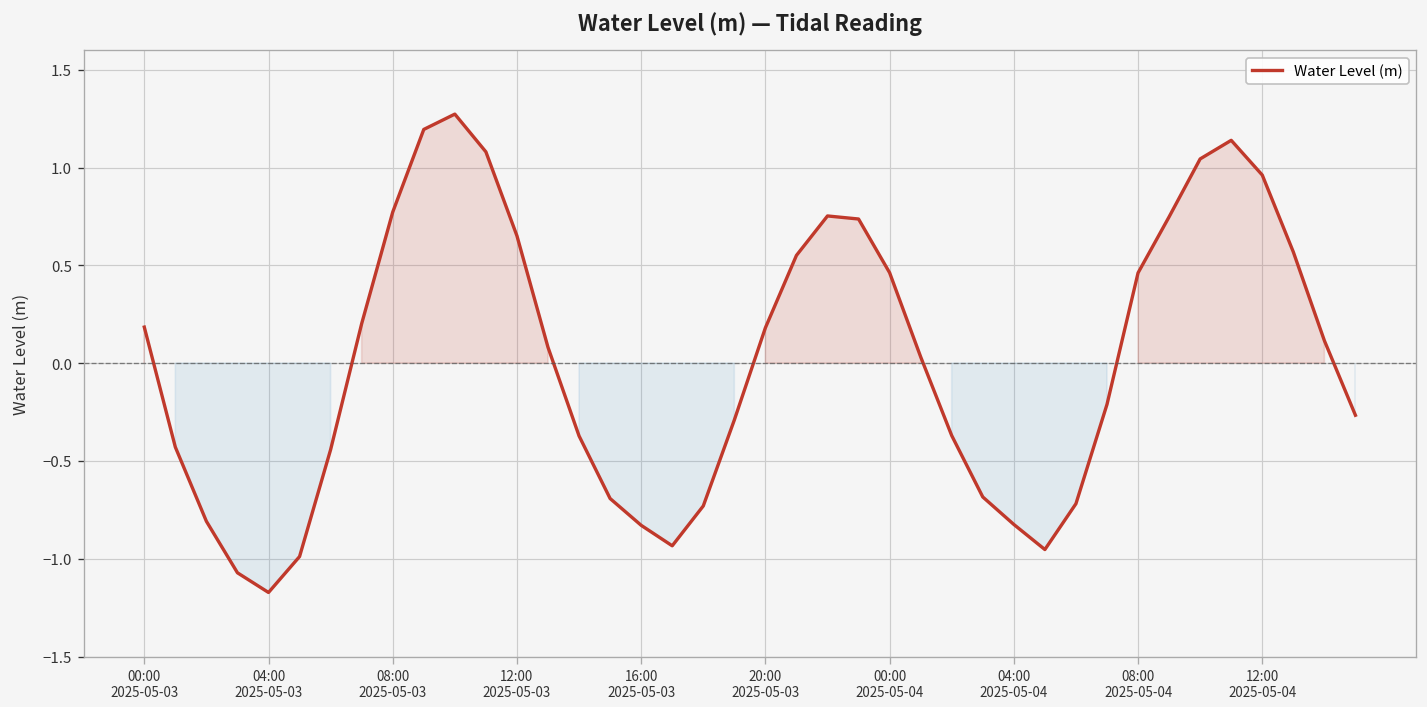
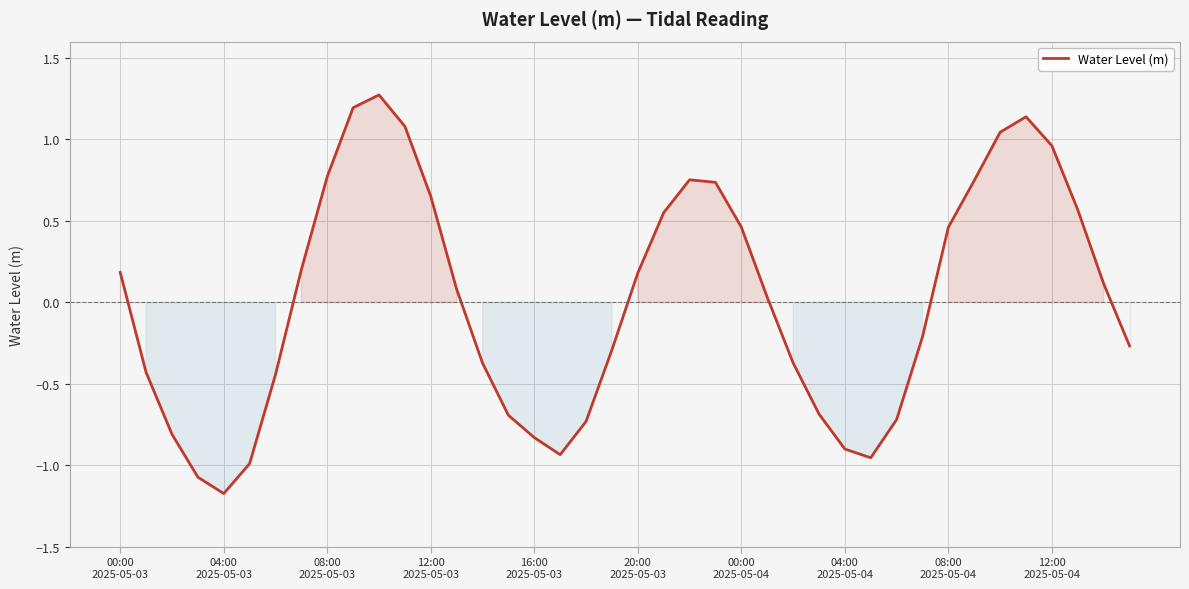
  {
    "00:00 2025-05-03": 0.18,
    "04:00 2025-05-03": -1.17,
    "08:00 2025-05-03": 0.77,
    "12:00 2025-05-03": 0.65,
    "16:00 2025-05-03": -0.83,
    "20:00 2025-05-03": 0.18,
    "00:00 2025-05-04": 0.46,
-   "04:00 2025-05-04": -0.82,
+   "04:00 2025-05-04": -0.90,
    "08:00 2025-05-04": 0.46,
    "12:00 2025-05-04": 0.96
  }
